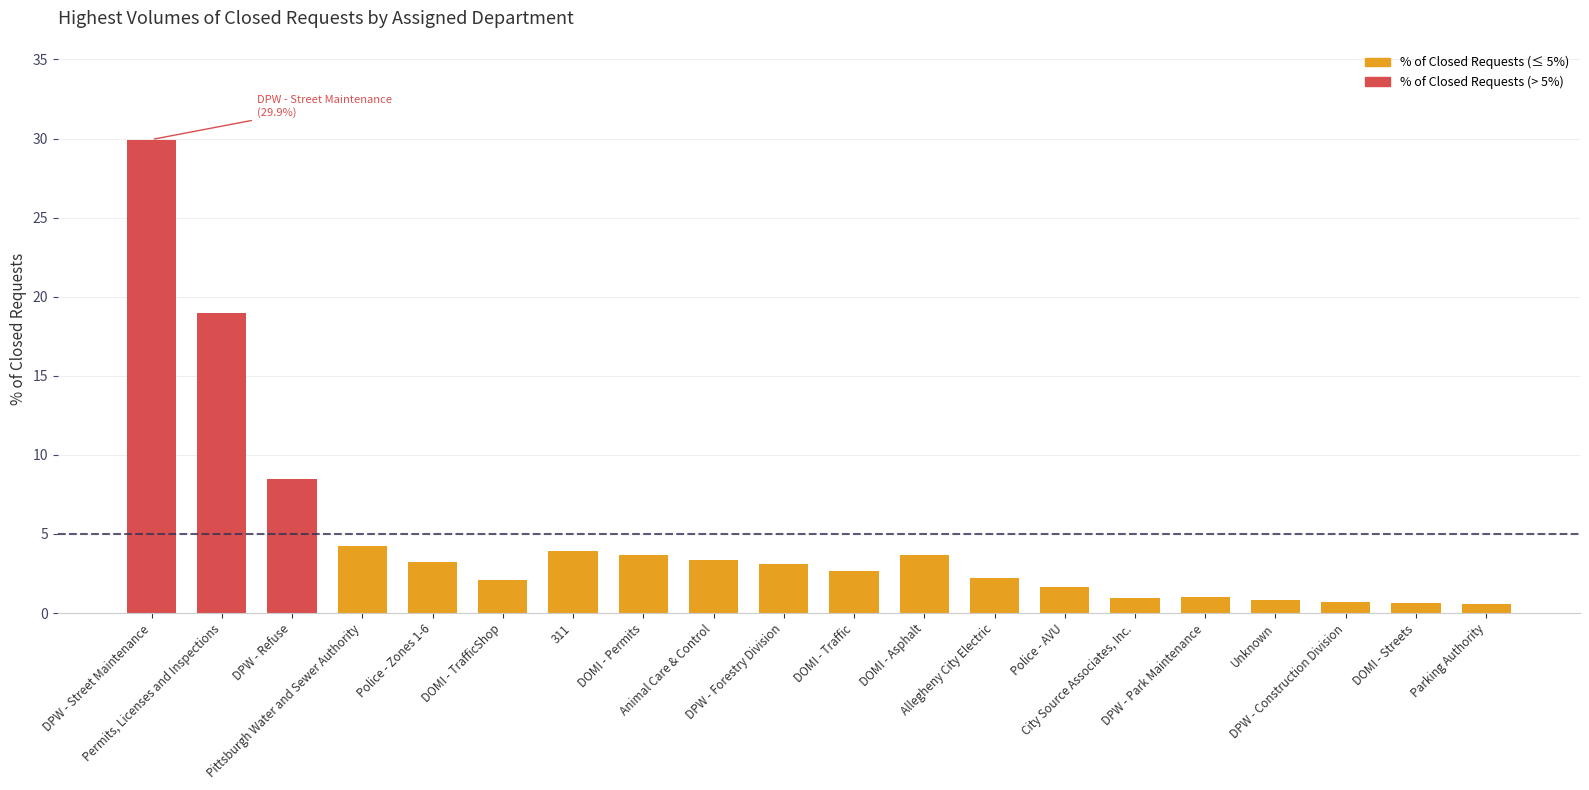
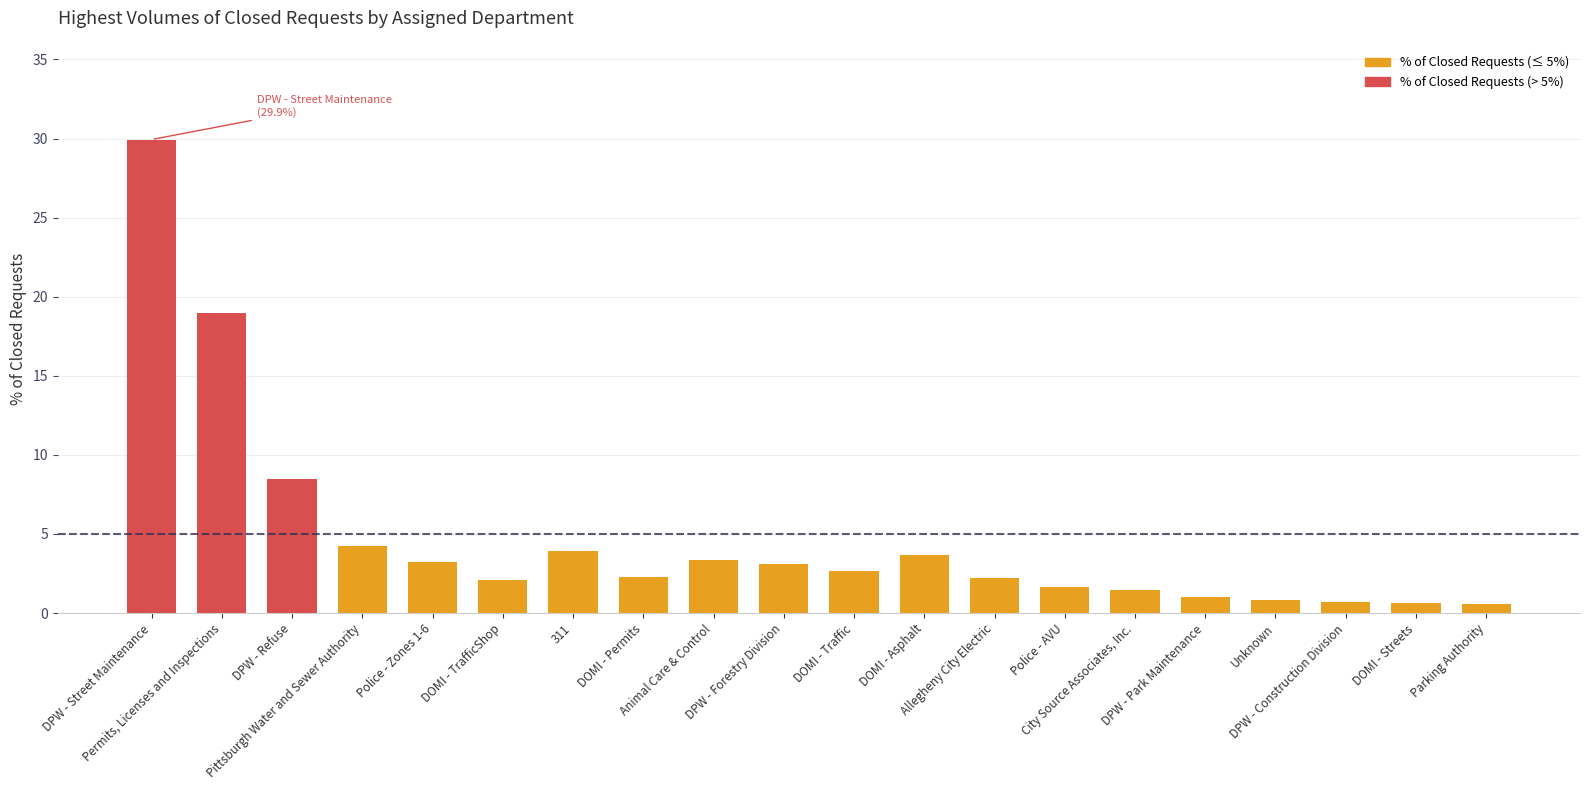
  {
    "% of Closed Requests (≤ 5%)": {
      "Pittsburgh Water and Sewer Authority": "4.3",
      "Police - Zones 1-6": "3.2",
      "DOMI - TrafficShop": "2.1",
      "311": "3.9",
-     "DOMI - Permits": "3.7",
+     "DOMI - Permits": "2.3",
      "Animal Care & Control": "3.4",
      "DPW - Forestry Division": "3.1",
      "DOMI - Traffic": "2.6",
      "DOMI - Asphalt": "3.7",
      "Allegheny City Electric": "2.2",
      "Police - AVU": "1.7",
-     "City Source Associates, Inc.": "1.0",
+     "City Source Associates, Inc.": "1.5",
      "DPW - Park Maintenance": "1.0",
      "Unknown": "0.8",
      "DPW - Construction Division": "0.7",
      "DOMI - Streets": "0.6",
      "Parking Authority": "0.6"
    },
    "% of Closed Requests (> 5%)": {
      "DPW - Street Maintenance": "(29.9%)"
    }
  }
